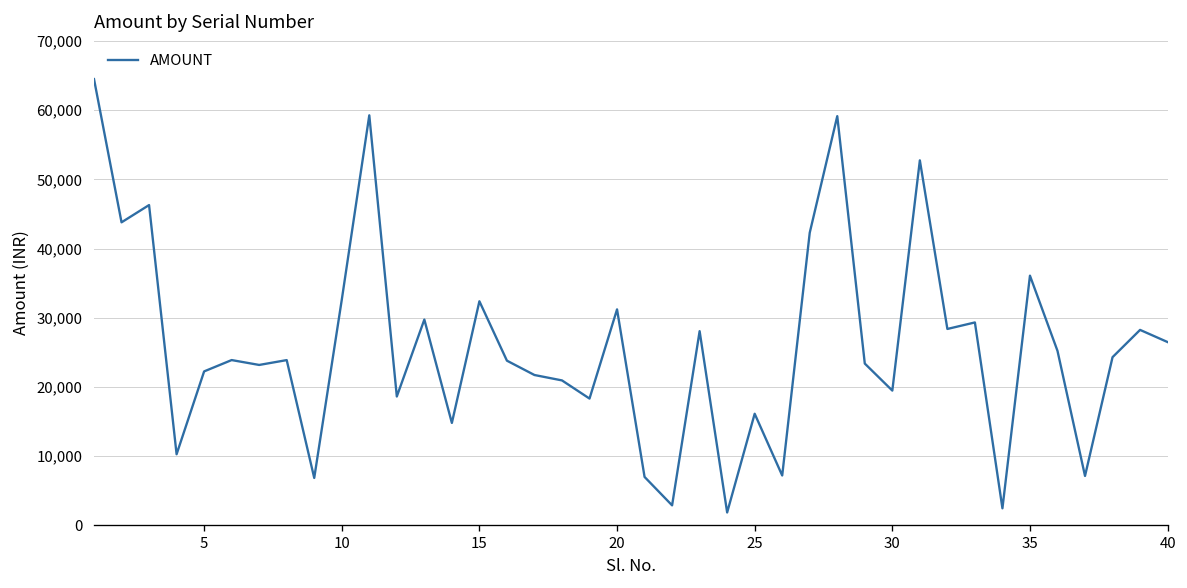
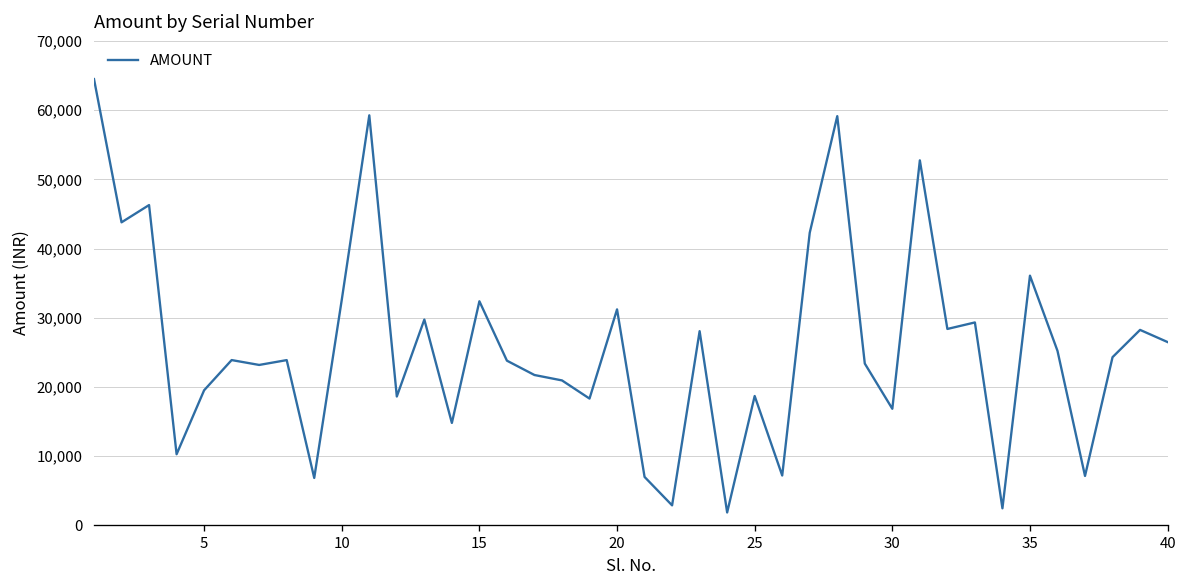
  {
-   "5": "22,000",
+   "5": "20,000",
    "10": "33,000",
    "15": "32,000",
    "20": "31,000",
-   "25": "16,000",
-   "30": "19,000",
+   "25": "19,000",
+   "30": "17,000",
    "35": "36,000",
    "40": "26,000"
  }
